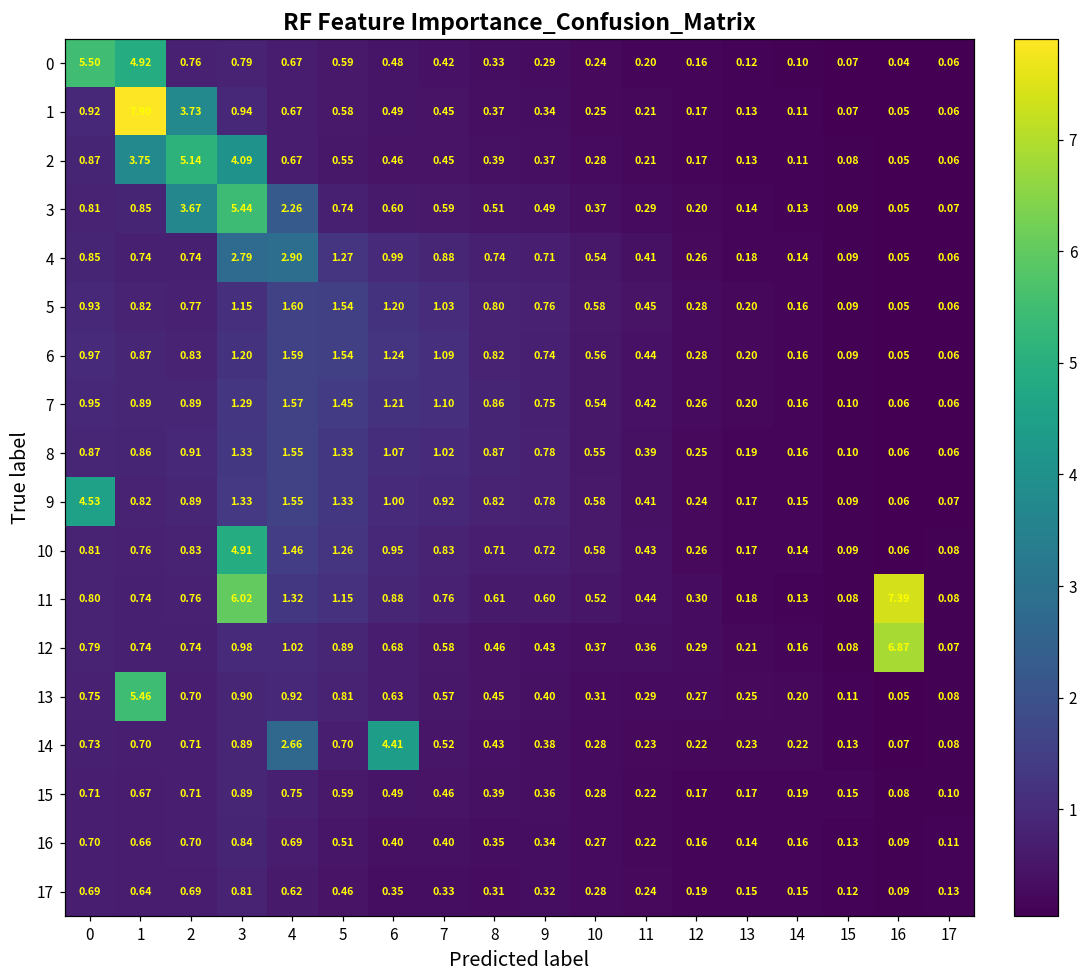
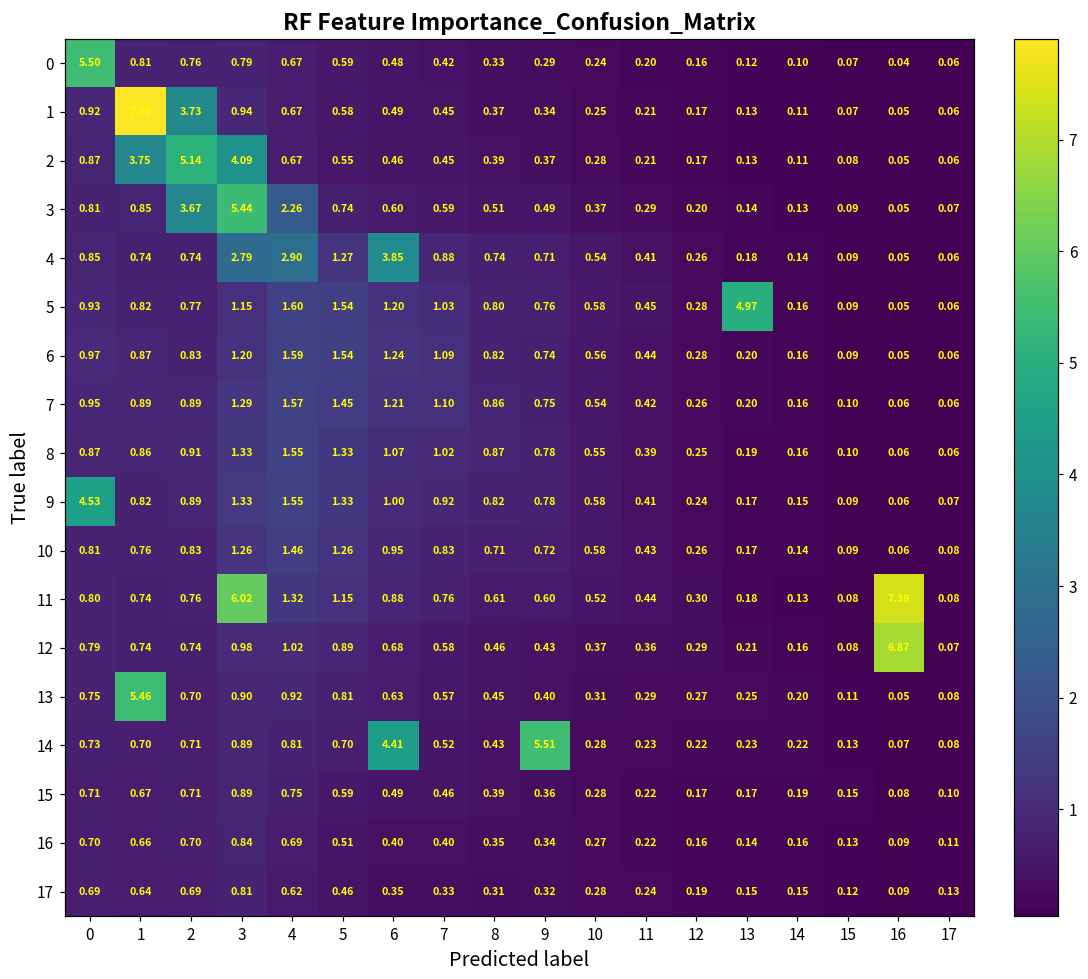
  {
    "0": {
      "0": 5.50,
-     "1": 4.92,
+     "1": 0.81,
      "2": 0.76,
      "3": 0.79,
      "4": 0.67,
      "5": 0.59,
      "6": 0.48,
      "7": 0.42,
      "8": 0.33,
      "9": 0.29,
      "10": 0.24,
      "11": 0.20,
      "12": 0.16,
      "13": 0.12,
      "14": 0.10,
      "15": 0.07,
      "16": 0.04,
      "17": 0.06
    },
    "4": {
      "0": 0.85,
      "1": 0.74,
      "2": 0.74,
      "3": 2.79,
      "4": 2.90,
      "5": 1.27,
-     "6": 0.99,
+     "6": 3.85,
      "7": 0.88,
      "8": 0.74,
      "9": 0.71,
      "10": 0.54,
      "11": 0.41,
      "12": 0.26,
      "13": 0.18,
      "14": 0.14,
      "15": 0.09,
      "16": 0.05,
      "17": 0.06
    },
    "5": {
      "0": 0.93,
      "1": 0.82,
      "2": 0.77,
      "3": 1.15,
      "4": 1.60,
      "5": 1.54,
      "6": 1.20,
      "7": 1.03,
      "8": 0.80,
      "9": 0.76,
      "10": 0.58,
      "11": 0.45,
      "12": 0.28,
-     "13": 0.20,
+     "13": 4.97,
      "14": 0.16,
      "15": 0.09,
      "16": 0.05,
      "17": 0.06
    },
    "10": {
      "0": 0.81,
      "1": 0.76,
      "2": 0.83,
-     "3": 4.91,
+     "3": 1.26,
      "4": 1.46,
      "5": 1.26,
      "6": 0.95,
      "7": 0.83,
      "8": 0.71,
      "9": 0.72,
      "10": 0.58,
      "11": 0.43,
      "12": 0.26,
      "13": 0.17,
      "14": 0.14,
      "15": 0.09,
      "16": 0.06,
      "17": 0.08
    },
    "14": {
      "0": 0.73,
      "1": 0.70,
      "2": 0.71,
      "3": 0.89,
-     "4": 2.66,
+     "4": 0.81,
      "5": 0.70,
      "6": 4.41,
      "7": 0.52,
      "8": 0.43,
-     "9": 0.38,
+     "9": 5.51,
      "10": 0.28,
      "11": 0.23,
      "12": 0.22,
      "13": 0.23,
      "14": 0.22,
      "15": 0.13,
      "16": 0.07,
      "17": 0.08
    }
  }
